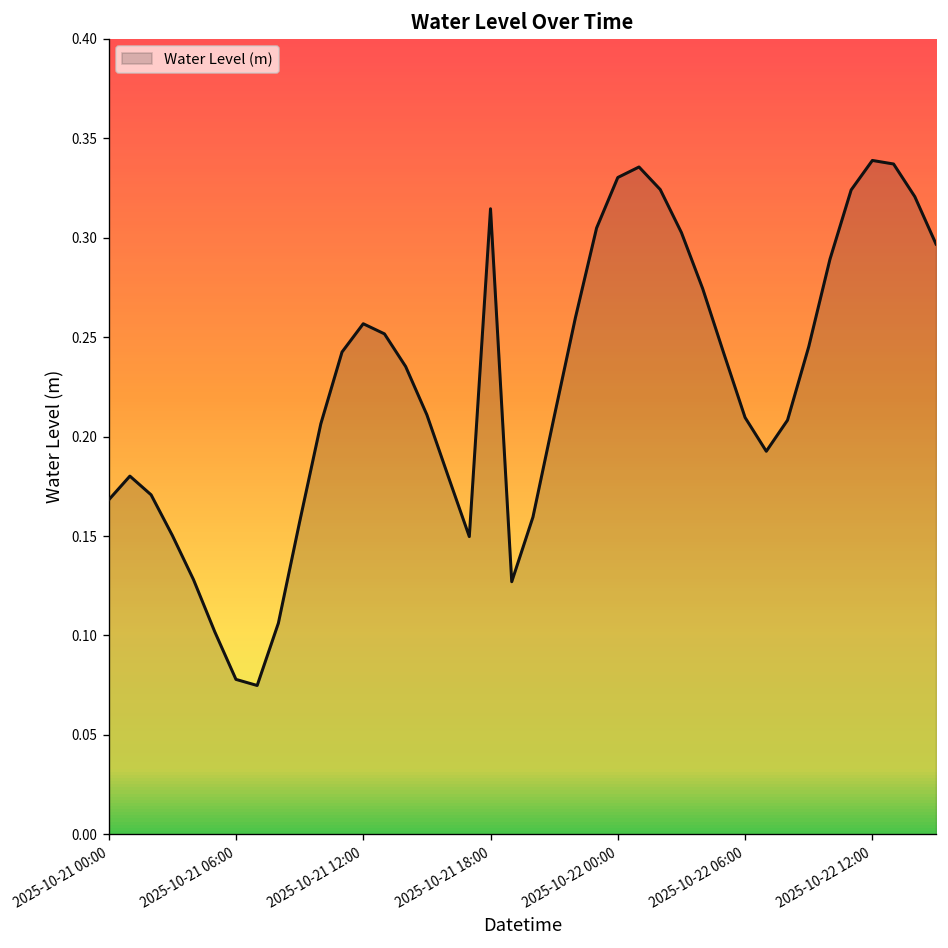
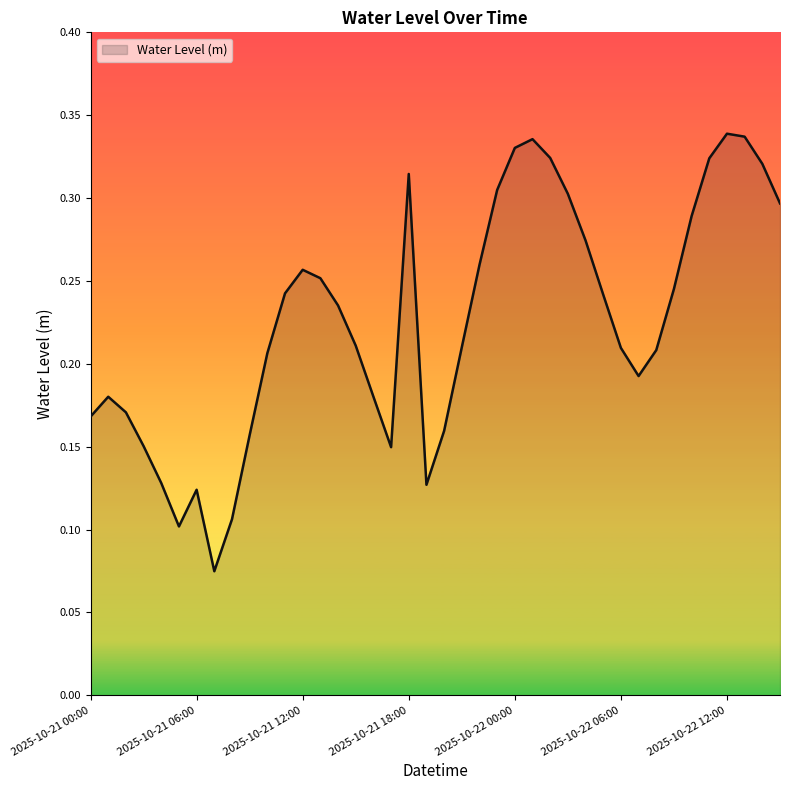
  {
    "2025-10-21 00:00": 0.168,
-   "2025-10-21 06:00": 0.078,
+   "2025-10-21 06:00": 0.124,
    "2025-10-21 12:00": 0.257,
    "2025-10-21 18:00": 0.315,
    "2025-10-22 00:00": 0.330,
    "2025-10-22 06:00": 0.210,
    "2025-10-22 12:00": 0.339
  }
